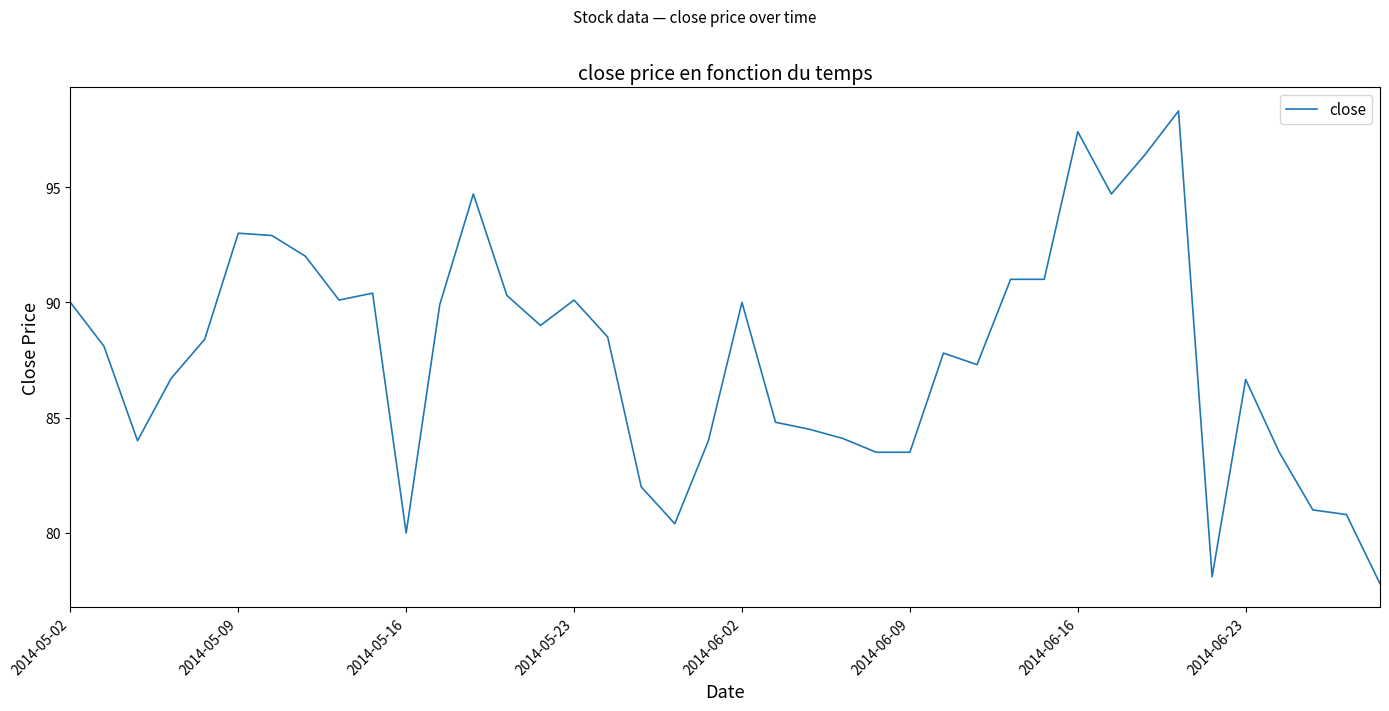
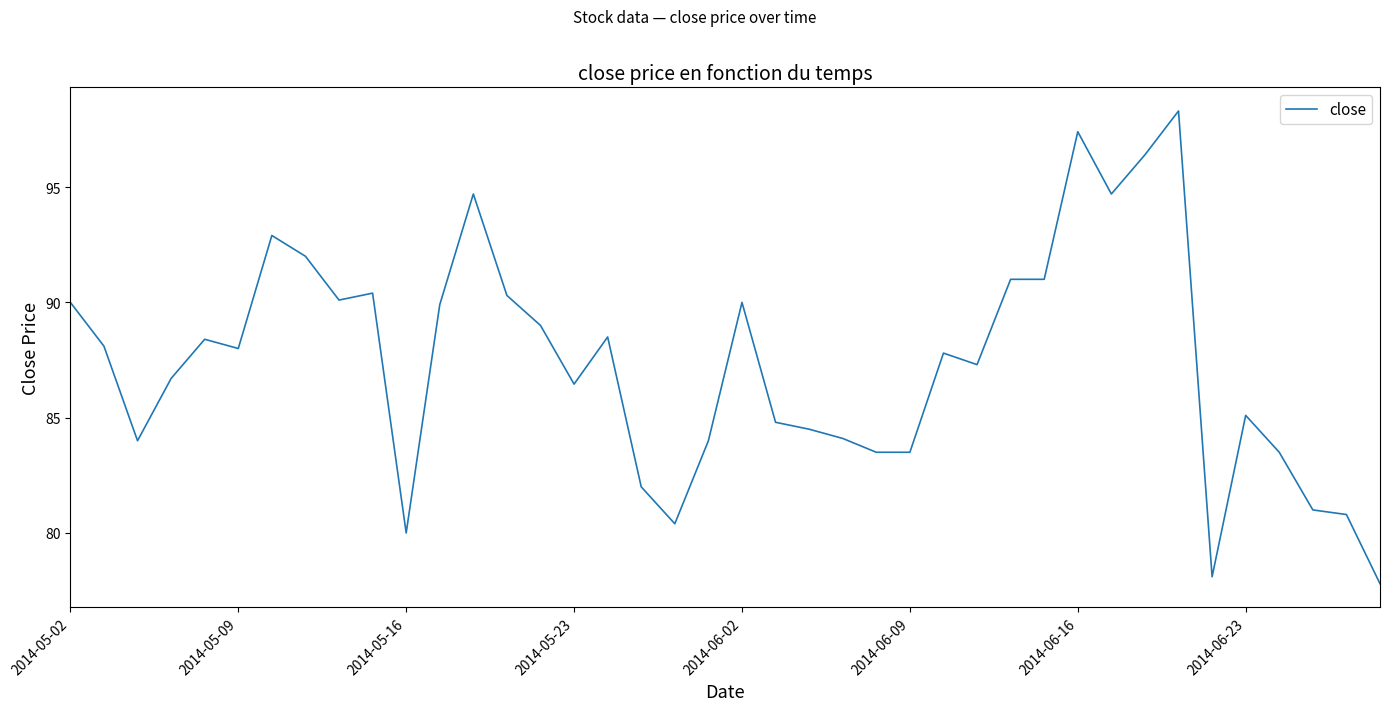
  {
    "2014-05-02": 90.0,
-   "2014-05-09": 93,
+   "2014-05-09": 88,
    "2014-05-16": 80.0,
-   "2014-05-23": 90.1,
+   "2014-05-23": 86.5,
    "2014-06-02": 90.0,
    "2014-06-09": 83.5,
    "2014-06-16": 97.4,
-   "2014-06-23": 86.7
+   "2014-06-23": 85.1
  }
